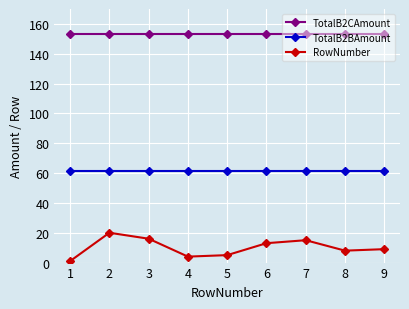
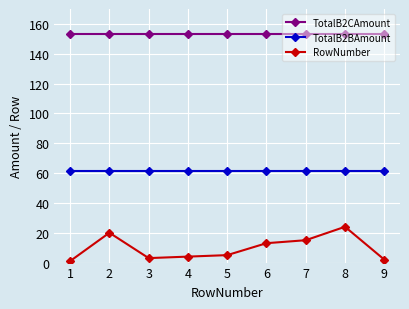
  {
    "TotalB2CAmount": {
      "1": 153,
      "2": 153,
      "3": 153,
      "4": 153,
      "5": 153,
      "6": 153
    },
    "TotalB2BAmount": {
      "1": 61,
      "2": 61,
      "3": 61,
      "4": 61,
      "5": 61,
      "6": 61,
      "7": 61,
      "8": 61,
      "9": 61
    },
    "RowNumber": {
      "1": 1,
      "2": 20,
-     "3": 16,
+     "3": 3,
      "4": 4,
      "5": 5,
      "6": 13,
      "7": 15,
-     "8": 8,
-     "9": 9
+     "8": 24,
+     "9": 2
    }
  }
